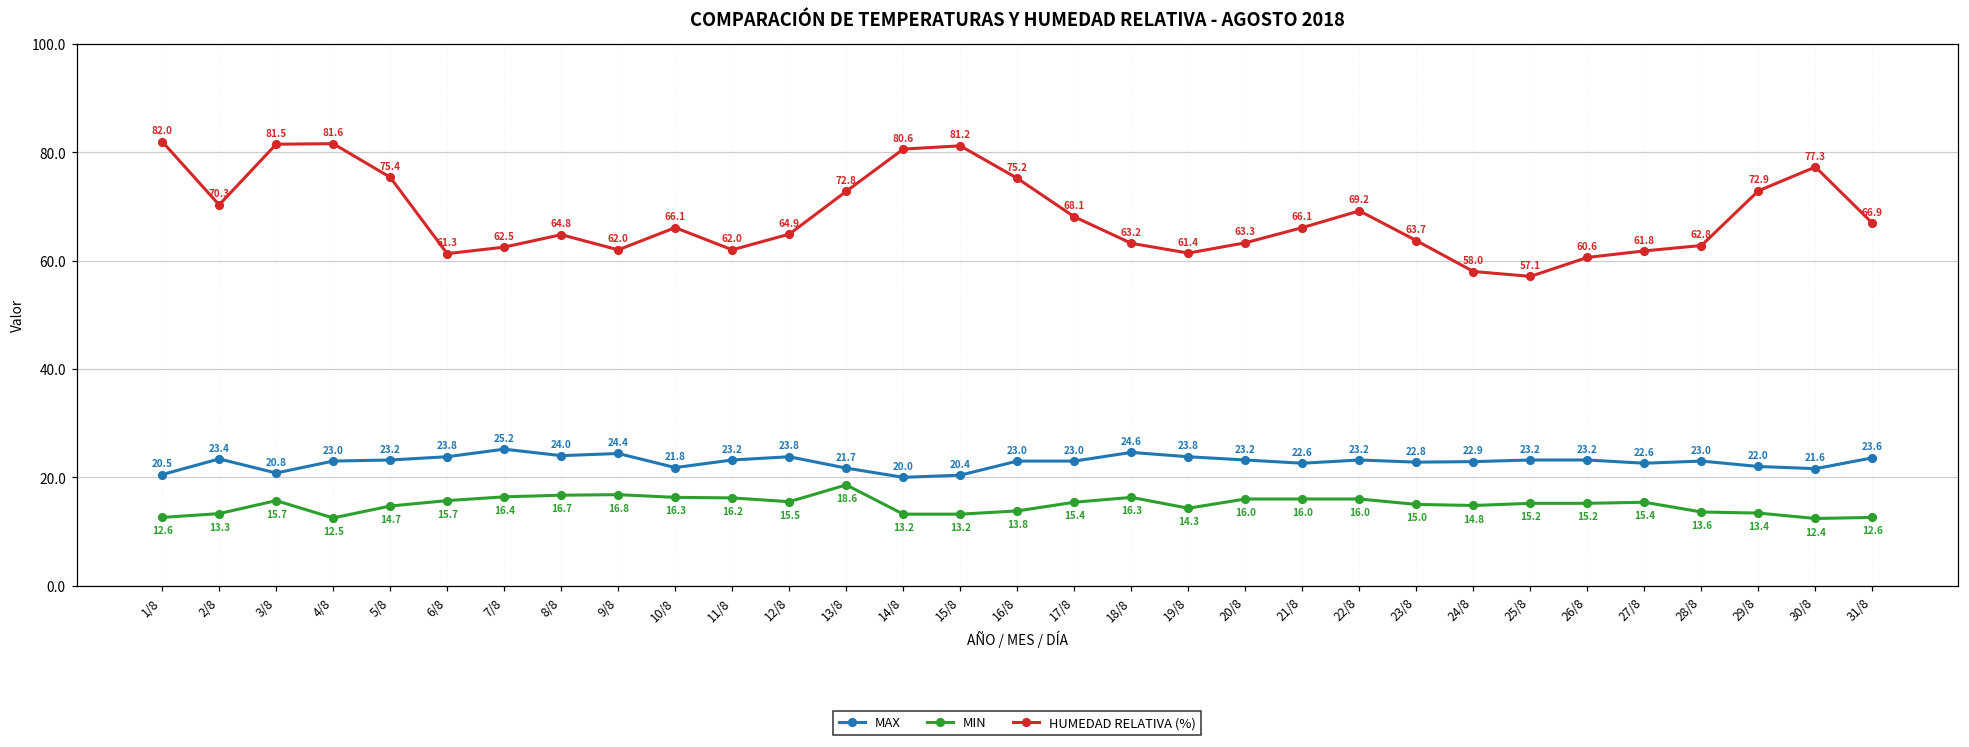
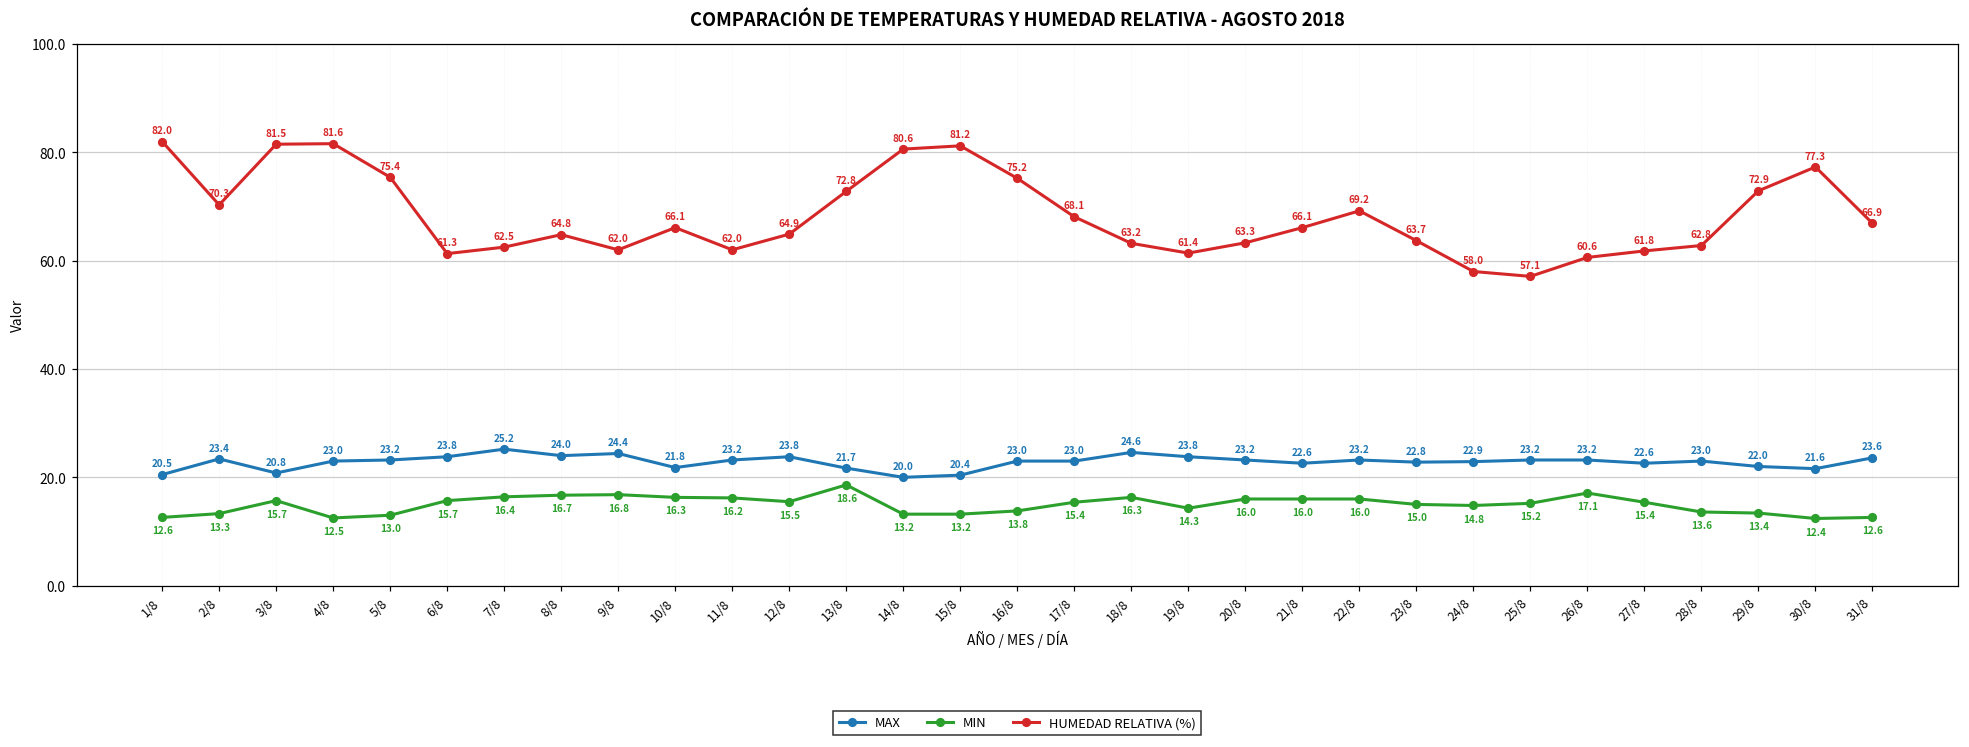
  {
    "MAX": {
      "1/8": 20.5,
      "2/8": 23.4,
      "3/8": 20.8,
      "4/8": 23.0,
      "5/8": 23.2,
      "6/8": 23.8,
      "7/8": 25.2,
      "8/8": 24.0,
      "9/8": 24.4,
      "10/8": 21.8,
      "11/8": 23.2,
      "12/8": 23.8,
      "13/8": 21.7,
      "14/8": 20.0,
      "15/8": 20.4,
      "16/8": 23.0,
      "17/8": 23.0,
      "18/8": 24.6,
      "19/8": 23.8,
      "20/8": 23.2,
      "21/8": 22.6,
      "22/8": 23.2,
      "23/8": 22.8,
      "24/8": 22.9,
      "25/8": 23.2,
      "26/8": 23.2,
      "27/8": 22.6,
      "28/8": 23.0,
      "29/8": 22.0,
      "30/8": 21.6,
      "31/8": 23.6
    },
    "MIN": {
      "1/8": 12.6,
      "2/8": 13.3,
      "3/8": 15.7,
      "4/8": 12.5,
-     "5/8": 14.7,
+     "5/8": 13.0,
      "6/8": 15.7,
      "7/8": 16.4,
      "8/8": 16.7,
      "9/8": 16.8,
      "10/8": 16.3,
      "11/8": 16.2,
      "12/8": 15.5,
      "13/8": 18.6,
      "14/8": 13.2,
      "15/8": 13.2,
      "16/8": 13.8,
      "17/8": 15.4,
      "18/8": 16.3,
      "19/8": 14.3,
      "20/8": 16.0,
      "21/8": 16.0,
      "22/8": 16.0,
      "23/8": 15.0,
      "24/8": 14.8,
      "25/8": 15.2,
-     "26/8": 15.2,
+     "26/8": 17.1,
      "27/8": 15.4,
      "28/8": 13.6,
      "29/8": 13.4,
      "30/8": 12.4,
      "31/8": 12.6
    },
    "HUMEDAD RELATIVA (%)": {
      "1/8": 82.0,
      "2/8": 70.3,
      "3/8": 81.5,
      "4/8": 81.6,
      "5/8": 75.4,
      "6/8": 61.3,
      "7/8": 62.5,
      "8/8": 64.8,
      "9/8": 62.0,
      "10/8": 66.1,
      "11/8": 62.0,
      "12/8": 64.9,
      "13/8": 72.8,
      "14/8": 80.6,
      "15/8": 81.2,
      "16/8": 75.2,
      "17/8": 68.1,
      "18/8": 63.2,
      "19/8": 61.4,
      "20/8": 63.3,
      "21/8": 66.1,
      "22/8": 69.2,
      "23/8": 63.7,
      "24/8": 58.0,
      "25/8": 57.1,
      "26/8": 60.6,
      "27/8": 61.8,
      "28/8": 62.8,
      "29/8": 72.9,
      "30/8": 77.3,
      "31/8": 66.9
    }
  }
